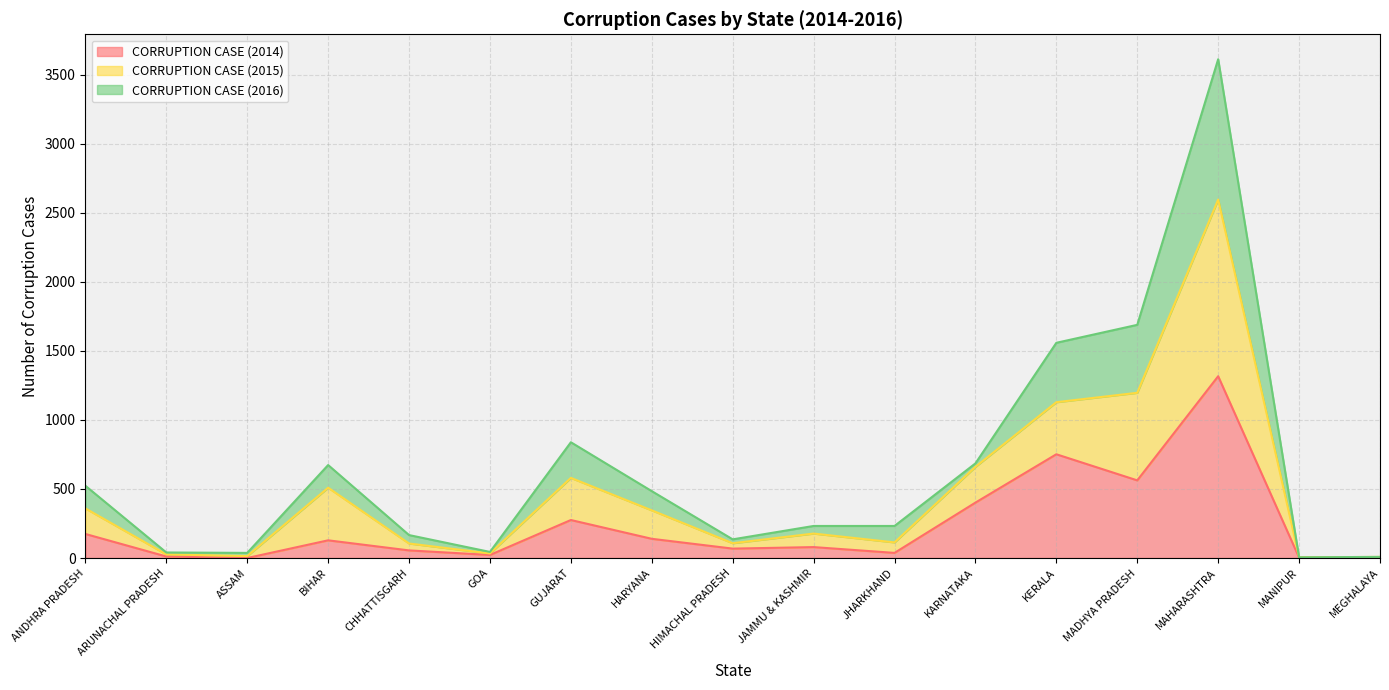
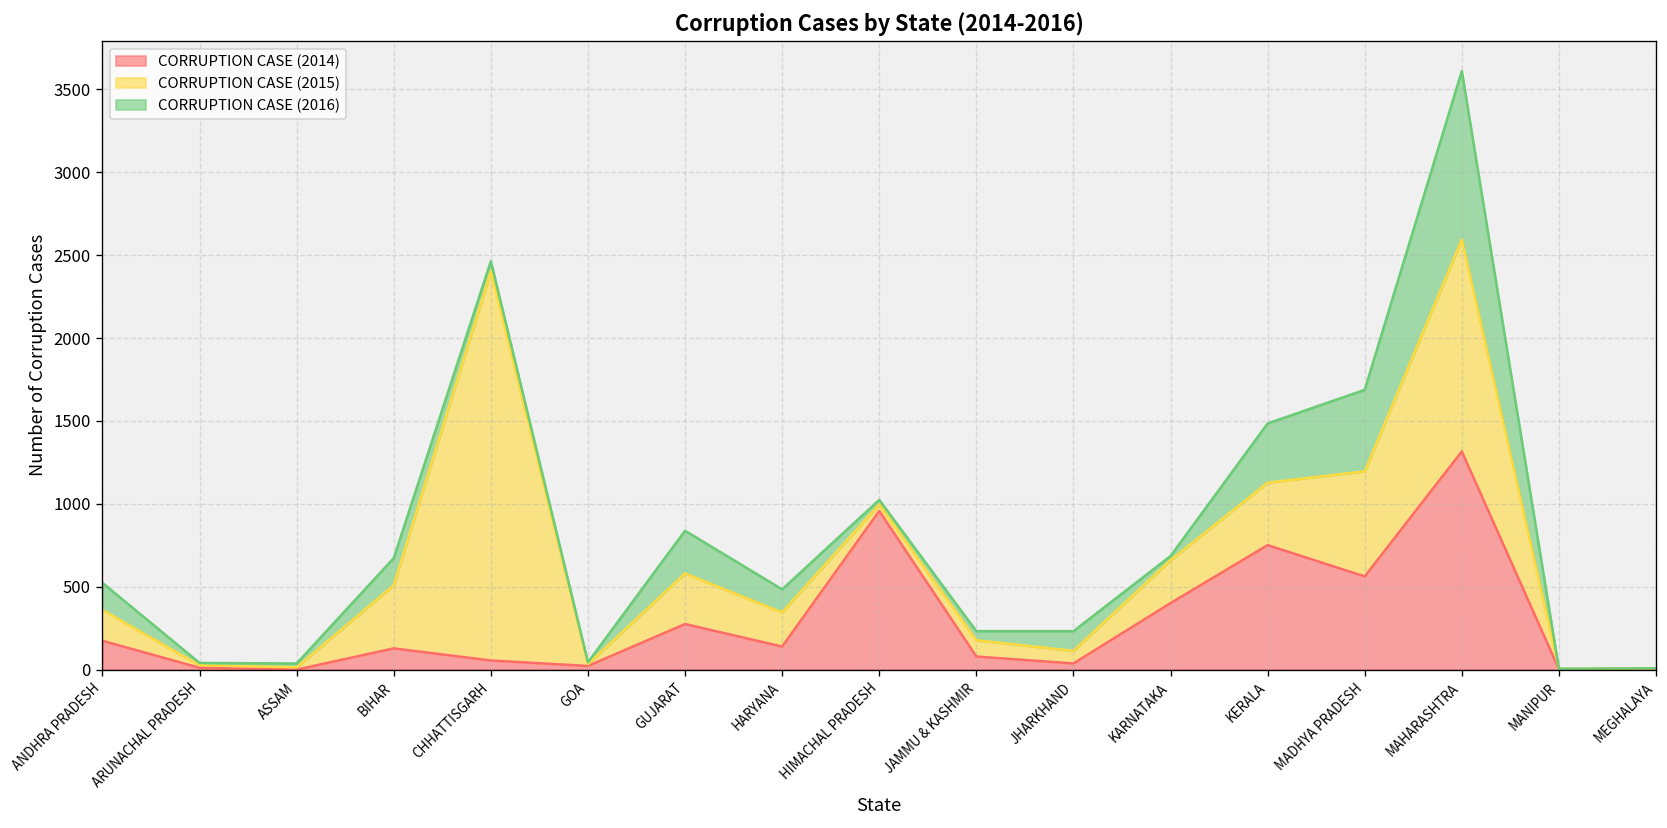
  {
    "CORRUPTION CASE (2014)": {
      "ANDHRA PRADESH": 170,
      "BIHAR": 130,
      "CHHATTISGARH": 60,
      "GUJARAT": 280,
      "HARYANA": 140,
-     "HIMACHAL PRADESH": 70,
+     "HIMACHAL PRADESH": 960,
      "JAMMU & KASHMIR": 80,
      "JHARKHAND": 40,
      "KARNATAKA": 400,
      "KERALA": 750,
      "MADHYA PRADESH": 560,
      "MAHARASHTRA": 1320
    },
    "CORRUPTION CASE (2015)": {
      "ANDHRA PRADESH": 190,
      "BIHAR": 380,
-     "CHHATTISGARH": 50,
+     "CHHATTISGARH": 2350,
      "GUJARAT": 310,
      "HARYANA": 210,
      "HIMACHAL PRADESH": 40,
      "JAMMU & KASHMIR": 100,
      "JHARKHAND": 80,
      "KARNATAKA": 260,
      "KERALA": 380,
      "MADHYA PRADESH": 630,
      "MAHARASHTRA": 1280
    },
    "CORRUPTION CASE (2016)": {
      "ANDHRA PRADESH": 160,
      "ASSAM": 20,
      "BIHAR": 160,
      "CHHATTISGARH": 60,
      "GUJARAT": 260,
      "HARYANA": 140,
      "HIMACHAL PRADESH": 30,
      "JAMMU & KASHMIR": 60,
      "JHARKHAND": 120,
      "KARNATAKA": 30,
-     "KERALA": 430,
+     "KERALA": 360,
      "MADHYA PRADESH": 490,
      "MAHARASHTRA": 1020
    }
  }
